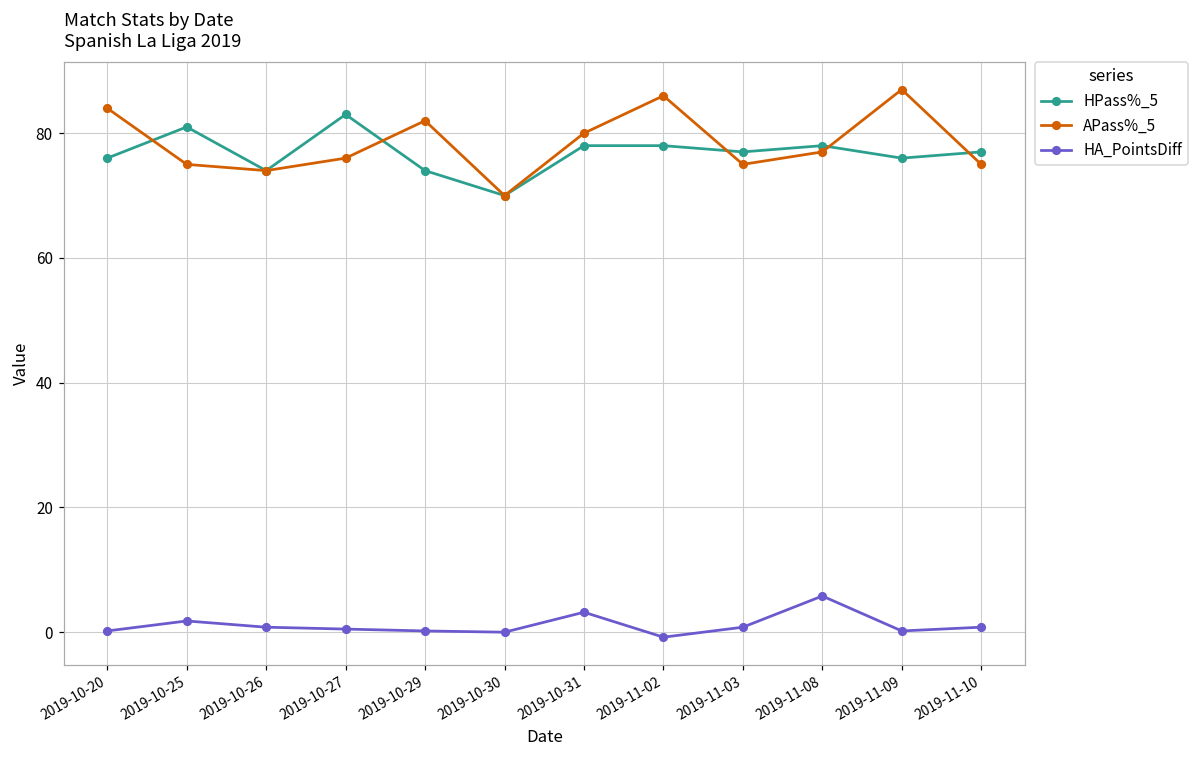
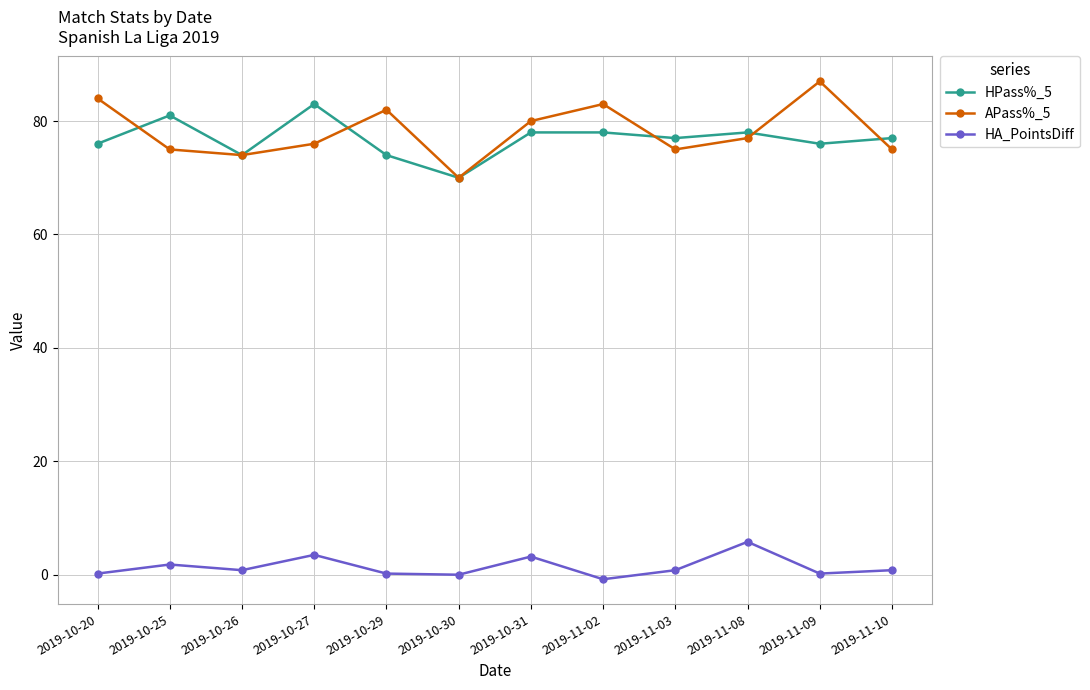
  {
    "HPass%_5": {
      "2019-10-20": 76,
      "2019-10-25": 81,
      "2019-10-27": 83,
      "2019-10-29": 74,
      "2019-10-31": 78,
      "2019-11-02": 78,
      "2019-11-03": 77,
      "2019-11-08": 78,
      "2019-11-09": 76,
      "2019-11-10": 77
    },
    "APass%_5": {
      "2019-10-20": 84,
      "2019-10-25": 75,
      "2019-10-27": 76,
      "2019-10-29": 82,
      "2019-10-31": 80,
-     "2019-11-02": 86,
+     "2019-11-02": 83,
      "2019-11-03": 75,
      "2019-11-08": 77,
      "2019-11-09": 87,
      "2019-11-10": 75
    },
    "HA_PointsDiff": {
      "2019-10-20": 0,
      "2019-10-25": 2,
      "2019-10-26": 1,
-     "2019-10-27": 1,
+     "2019-10-27": 4,
      "2019-10-29": 0,
      "2019-10-30": 0,
      "2019-10-31": 3,
      "2019-11-02": -1,
      "2019-11-03": 1,
      "2019-11-08": 6,
      "2019-11-09": 0,
      "2019-11-10": 1
    }
  }
